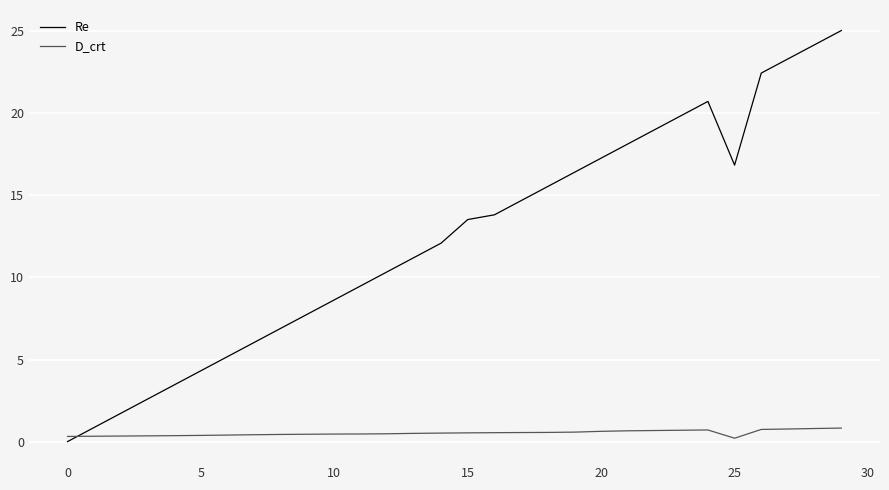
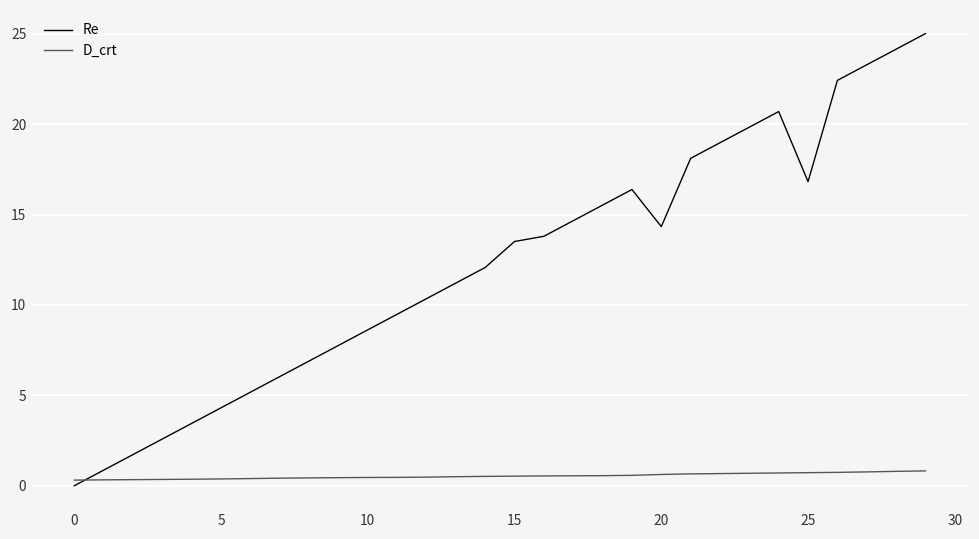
  {
    "Re": {
      "0": 0.0,
      "5": 4.3,
      "10": 8.6,
      "15": 13.5,
-     "20": 17.2,
+     "20": 14.3,
      "25": 16.8
    },
    "D_crt": {
      "0": 0.3,
      "5": 0.4,
      "10": 0.5,
      "15": 0.5,
      "20": 0.6,
-     "25": 0.2
+     "25": 0.7
    }
  }
